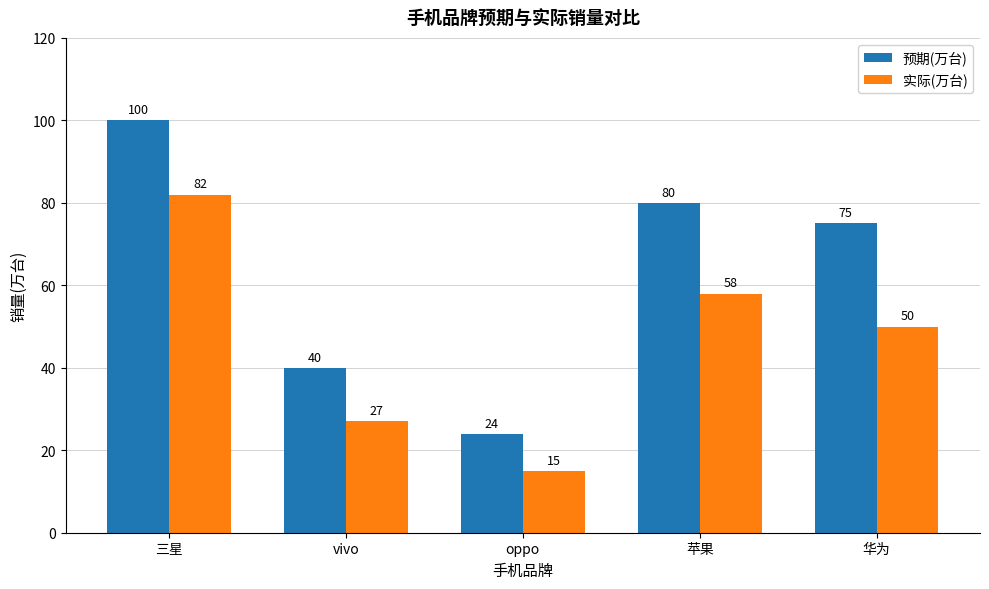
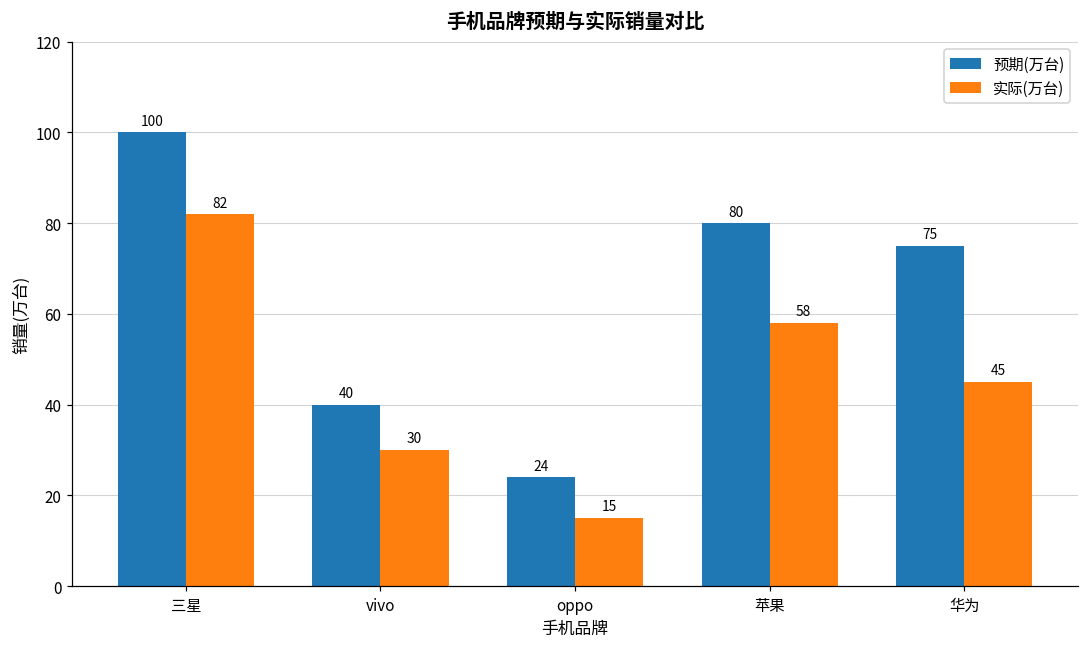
  {
    "预期(万台)": {
      "三星": 100,
      "vivo": 40,
      "oppo": 24,
      "苹果": 80,
      "华为": 75
    },
    "实际(万台)": {
      "三星": 82,
-     "vivo": 27,
+     "vivo": 30,
      "oppo": 15,
      "苹果": 58,
-     "华为": 50
+     "华为": 45
    }
  }
